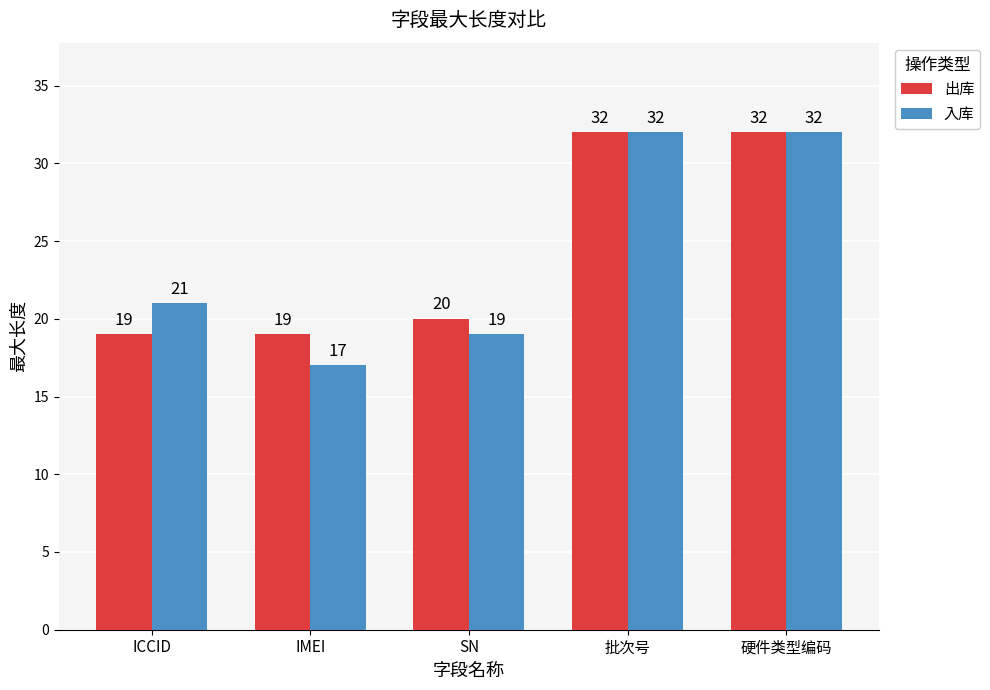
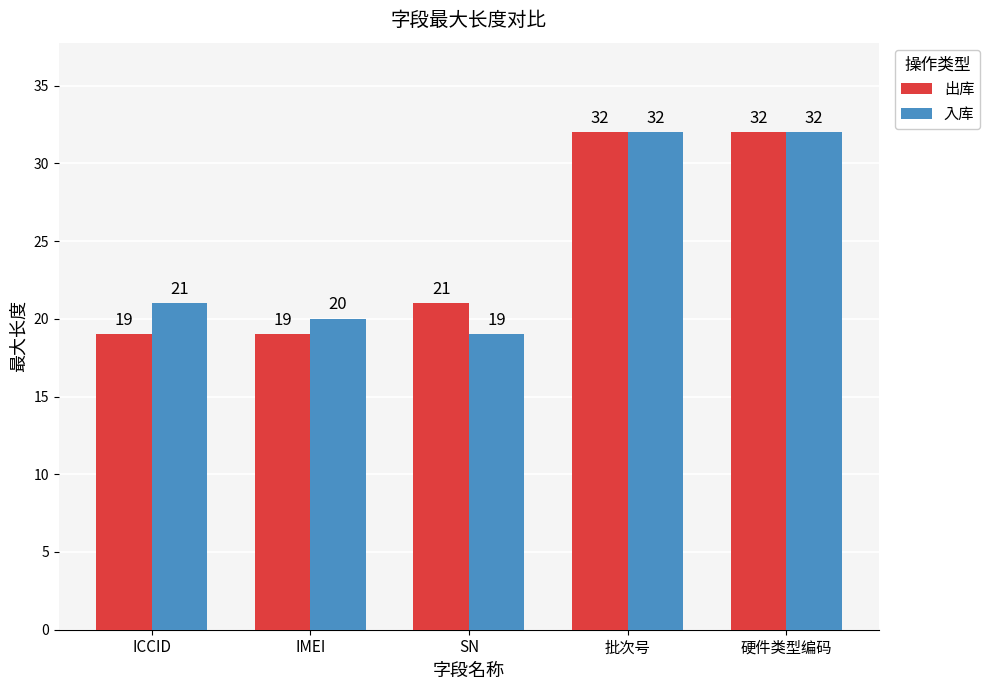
  {
    "出库": {
      "ICCID": 19,
      "IMEI": 19,
-     "SN": 20,
+     "SN": 21,
      "批次号": 32,
      "硬件类型编码": 32
    },
    "入库": {
      "ICCID": 21,
-     "IMEI": 17,
+     "IMEI": 20,
      "SN": 19,
      "批次号": 32,
      "硬件类型编码": 32
    }
  }
